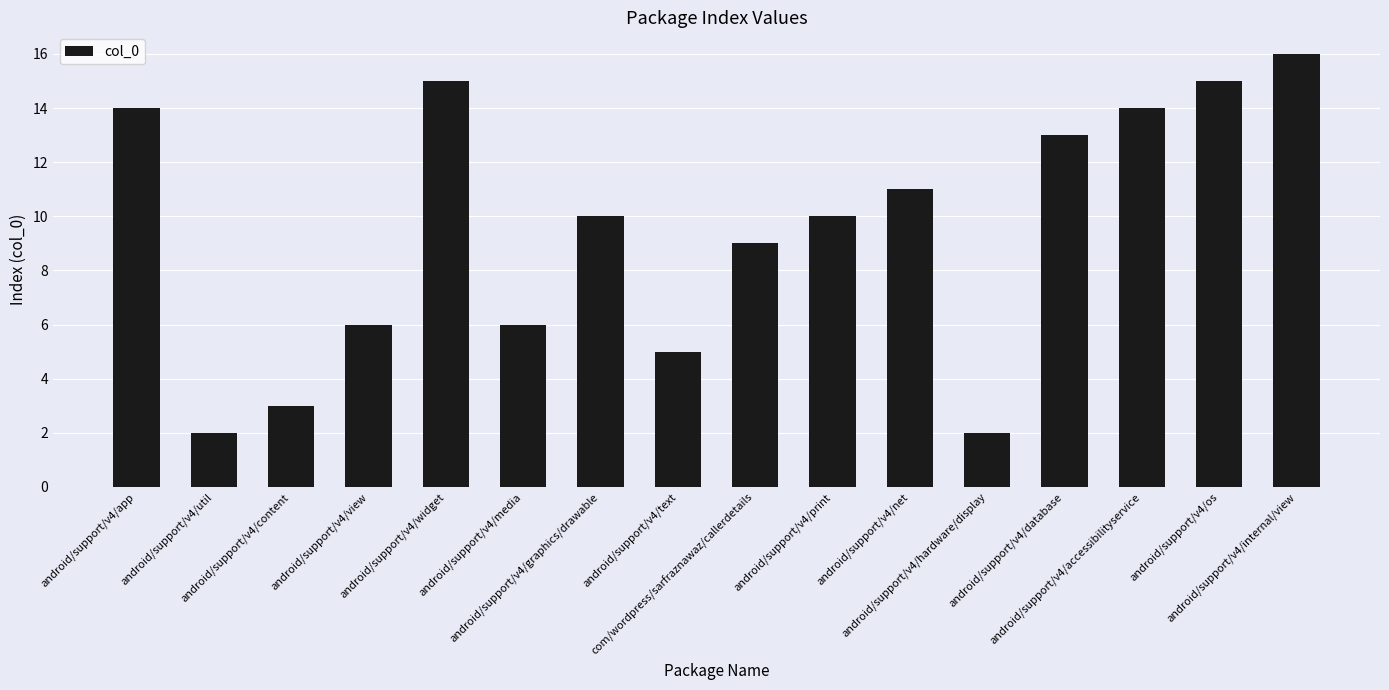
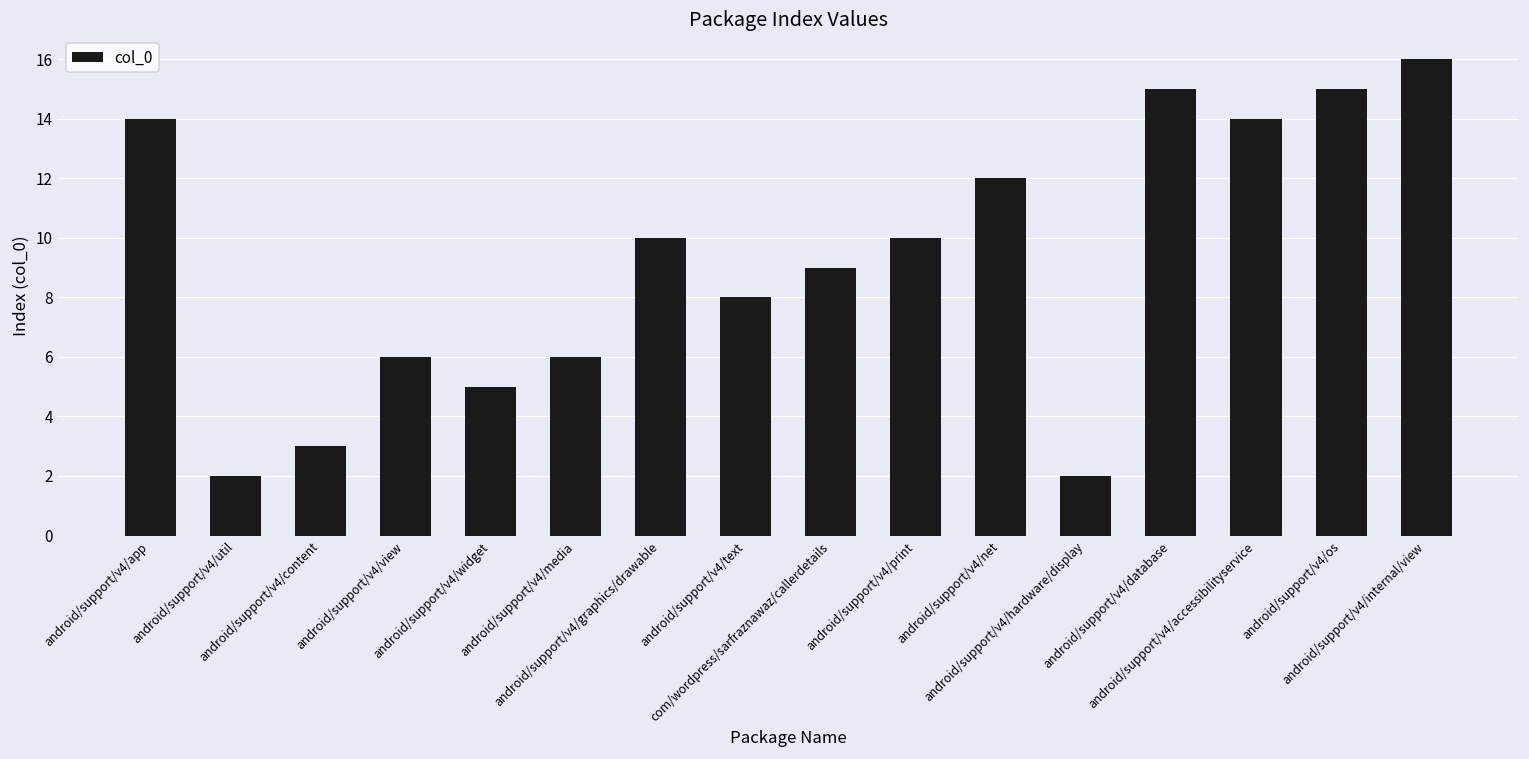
  {
    "android/support/v4/app": 14,
    "android/support/v4/util": 2,
    "android/support/v4/content": 3,
    "android/support/v4/view": 6,
-   "android/support/v4/widget": 15,
+   "android/support/v4/widget": 5,
    "android/support/v4/media": 6,
    "android/support/v4/graphics/drawable": 10,
-   "android/support/v4/text": 5,
+   "android/support/v4/text": 8,
    "com/wordpress/sarfraznawaz/callerdetails": 9,
    "android/support/v4/print": 10,
-   "android/support/v4/net": 11,
+   "android/support/v4/net": 12,
    "android/support/v4/hardware/display": 2,
-   "android/support/v4/database": 13,
+   "android/support/v4/database": 15,
    "android/support/v4/accessibilityservice": 14,
    "android/support/v4/os": 15,
    "android/support/v4/internal/view": 16
  }
